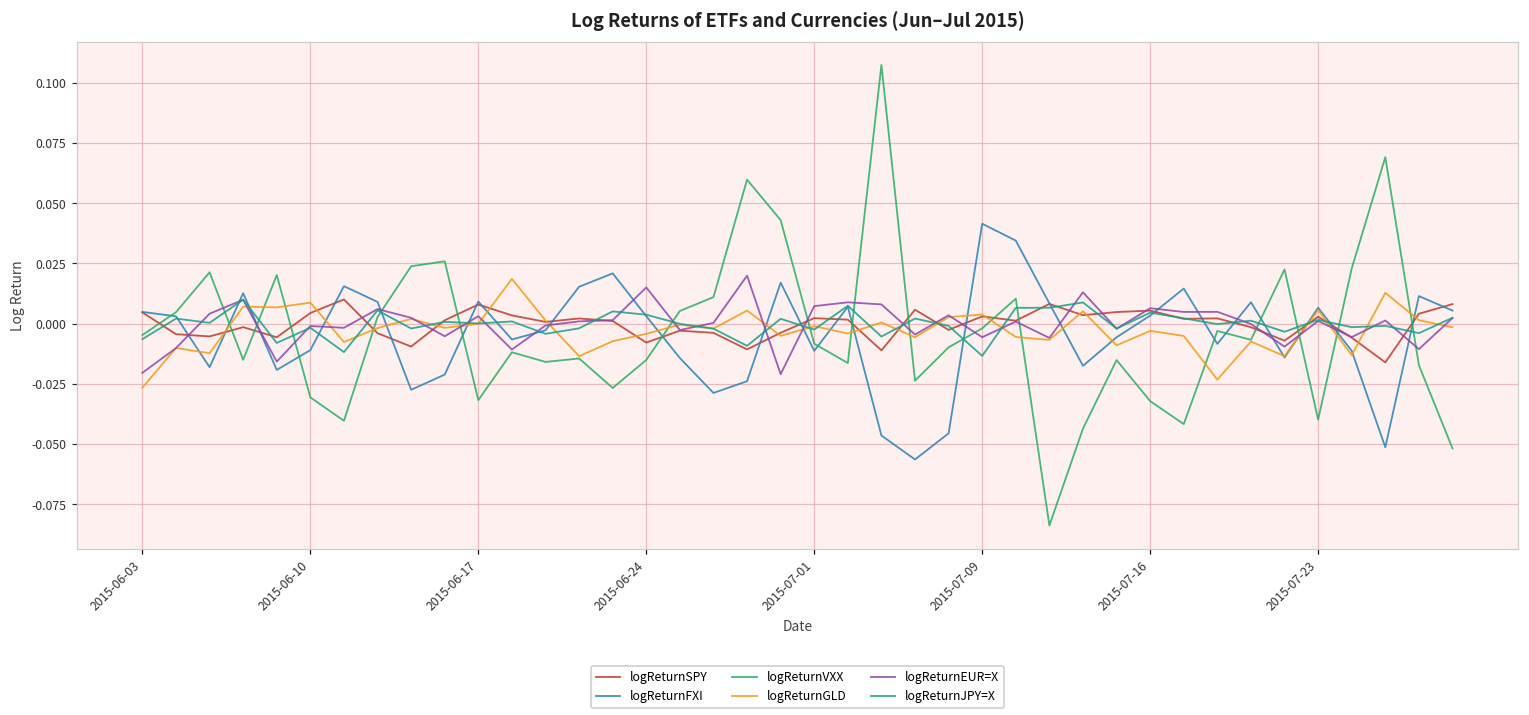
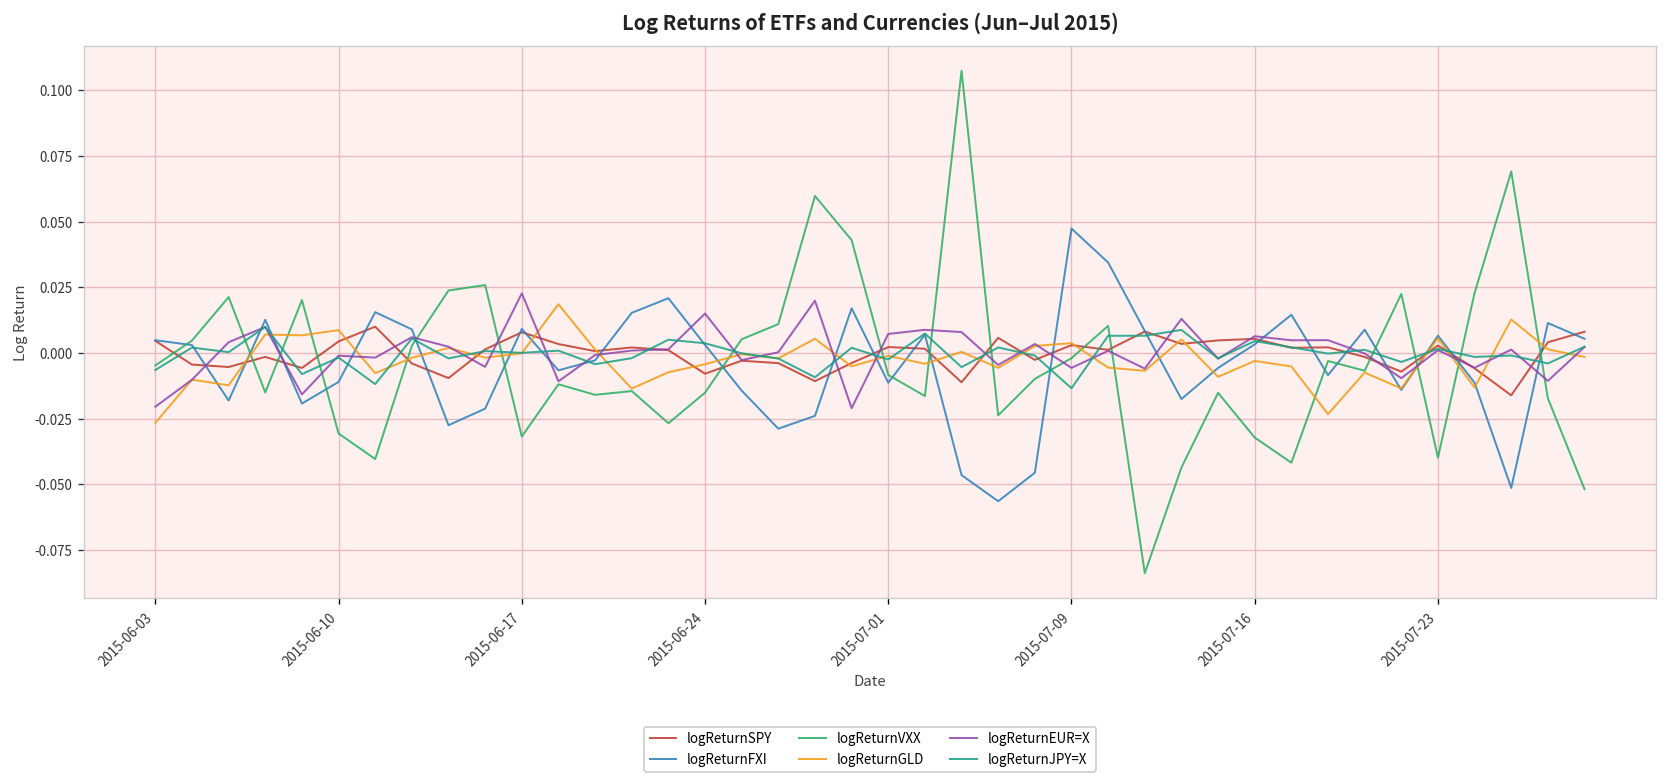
  {
    "logReturnSPY": {
      "2015-06-10": 0.004,
      "2015-06-17": 0.008,
      "2015-06-24": -0.008,
      "2015-07-01": 0.002,
      "2015-07-23": 0.003
    },
    "logReturnFXI": {
      "2015-06-10": -0.011,
      "2015-06-17": 0.009,
      "2015-07-01": -0.011,
-     "2015-07-09": 0.041,
+     "2015-07-09": 0.047,
      "2015-07-16": 0.003
    },
    "logReturnGLD": {
      "2015-06-03": -0.027,
      "2015-06-10": 0.009,
      "2015-06-24": -0.004,
      "2015-07-01": -0.001,
      "2015-07-16": -0.003
    },
    "logReturnEUR=X": {
      "2015-06-03": -0.020,
-     "2015-06-17": 0.003,
+     "2015-06-17": 0.023,
      "2015-06-24": 0.015,
      "2015-07-01": 0.007,
      "2015-07-09": -0.006
    }
  }
